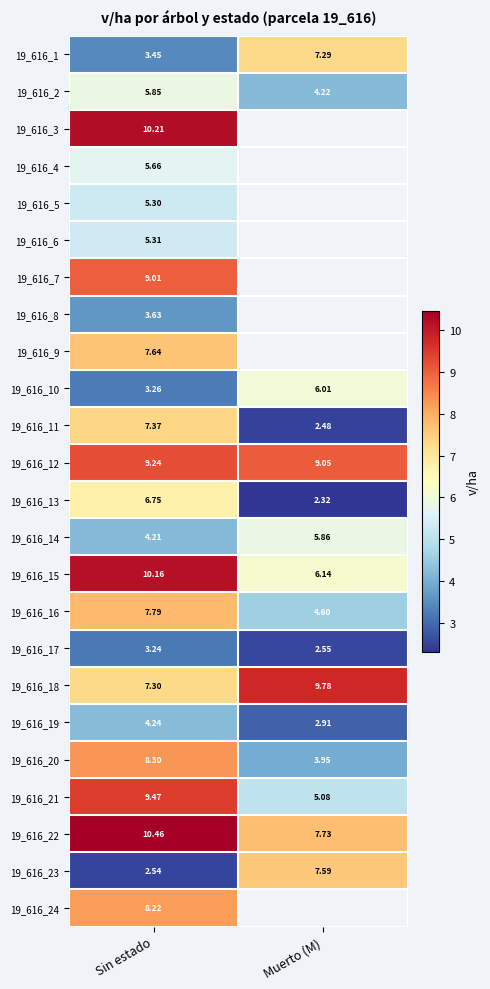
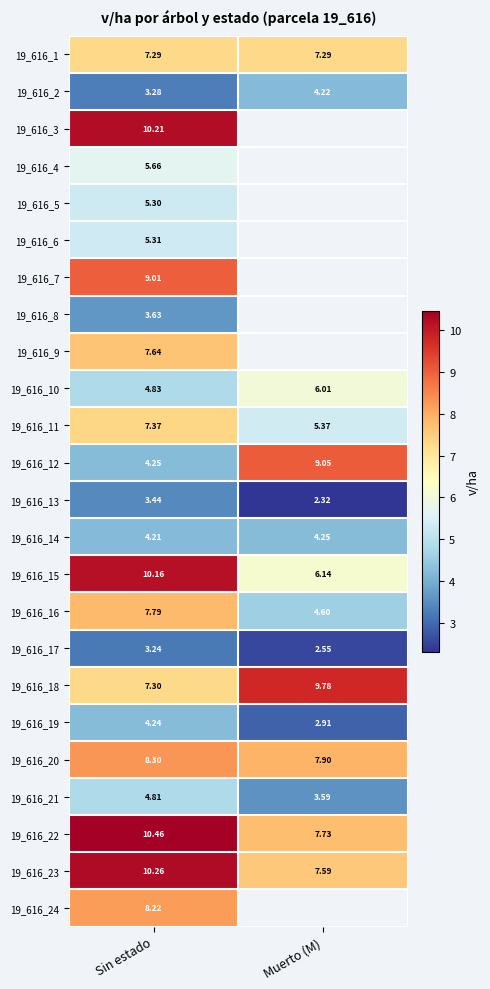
  {
    "19_616_1": {
-     "Sin estado": 3.45,
+     "Sin estado": 7.29,
      "Muerto (M)": 7.29
    },
    "19_616_2": {
-     "Sin estado": 5.85,
+     "Sin estado": 3.28,
      "Muerto (M)": 4.22
    },
    "19_616_3": {
      "Sin estado": 10.21
    },
    "19_616_4": {
      "Sin estado": 5.66
    },
    "19_616_5": {
      "Sin estado": 5.30
    },
    "19_616_6": {
      "Sin estado": 5.31
    },
    "19_616_7": {
      "Sin estado": 9.01
    },
    "19_616_8": {
      "Sin estado": 3.63
    },
    "19_616_9": {
      "Sin estado": 7.64
    },
    "19_616_10": {
-     "Sin estado": 3.26,
+     "Sin estado": 4.83,
      "Muerto (M)": 6.01
    },
    "19_616_11": {
      "Sin estado": 7.37,
-     "Muerto (M)": 2.48
+     "Muerto (M)": 5.37
    },
    "19_616_12": {
-     "Sin estado": 9.24,
+     "Sin estado": 4.25,
      "Muerto (M)": 9.05
    },
    "19_616_13": {
-     "Sin estado": 6.75,
+     "Sin estado": 3.44,
      "Muerto (M)": 2.32
    },
    "19_616_14": {
      "Sin estado": 4.21,
-     "Muerto (M)": 5.86
+     "Muerto (M)": 4.25
    },
    "19_616_15": {
      "Sin estado": 10.16,
      "Muerto (M)": 6.14
    },
    "19_616_16": {
      "Sin estado": 7.79,
      "Muerto (M)": 4.60
    },
    "19_616_17": {
      "Sin estado": 3.24,
      "Muerto (M)": 2.55
    },
    "19_616_18": {
      "Sin estado": 7.30,
      "Muerto (M)": 9.78
    },
    "19_616_19": {
      "Sin estado": 4.24,
      "Muerto (M)": 2.91
    },
    "19_616_20": {
      "Sin estado": 8.30,
-     "Muerto (M)": 3.95
+     "Muerto (M)": 7.90
    },
    "19_616_21": {
-     "Sin estado": 9.47,
-     "Muerto (M)": 5.08
+     "Sin estado": 4.81,
+     "Muerto (M)": 3.59
    },
    "19_616_22": {
      "Sin estado": 10.46,
      "Muerto (M)": 7.73
    },
    "19_616_23": {
-     "Sin estado": 2.54,
+     "Sin estado": 10.26,
      "Muerto (M)": 7.59
    },
    "19_616_24": {
      "Sin estado": 8.22
    }
  }
